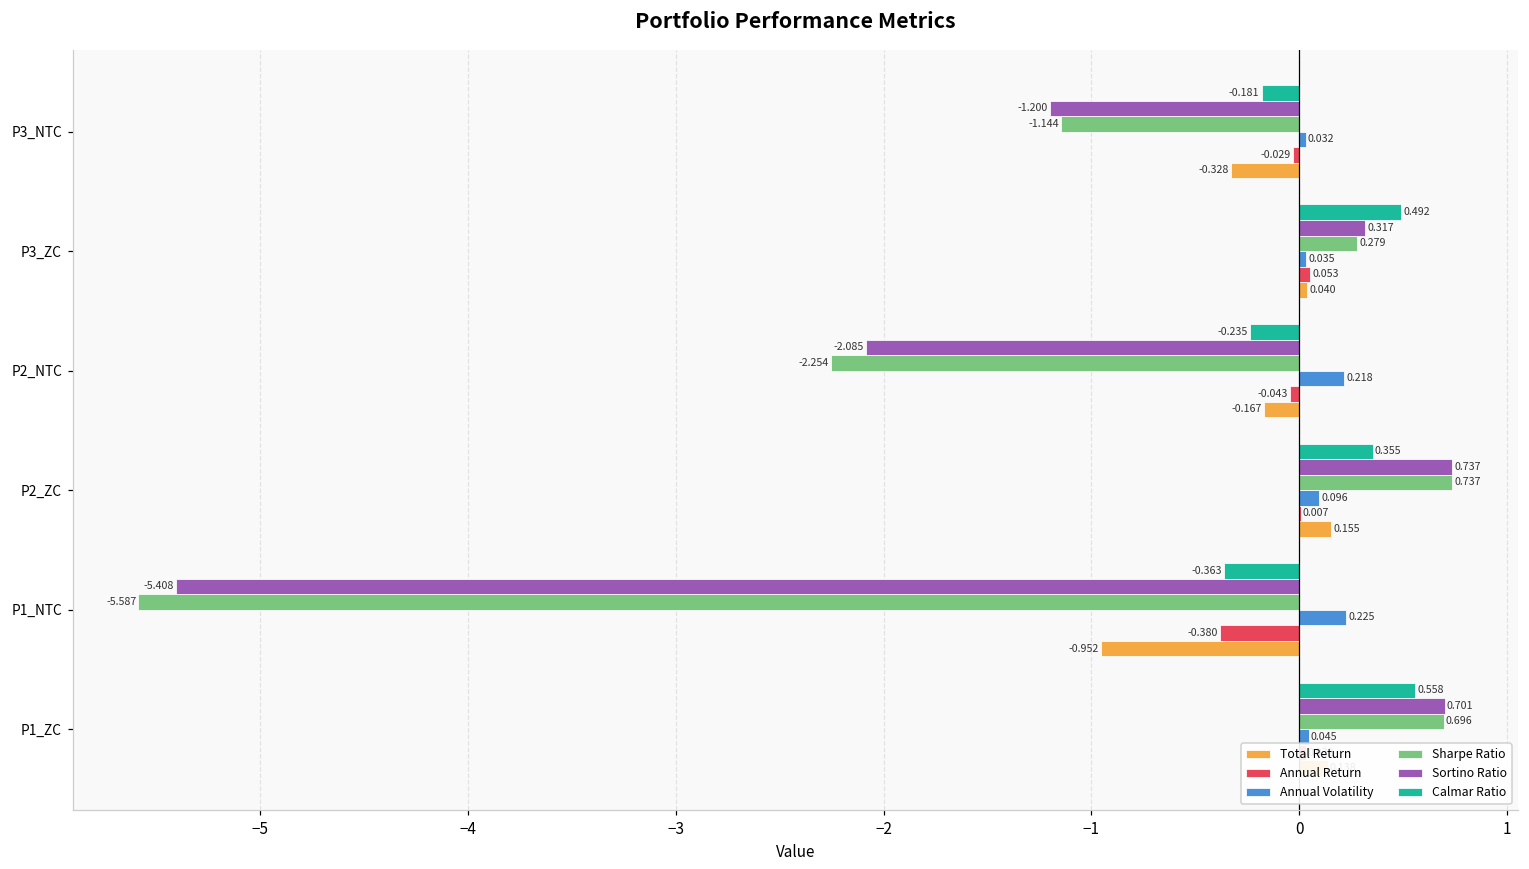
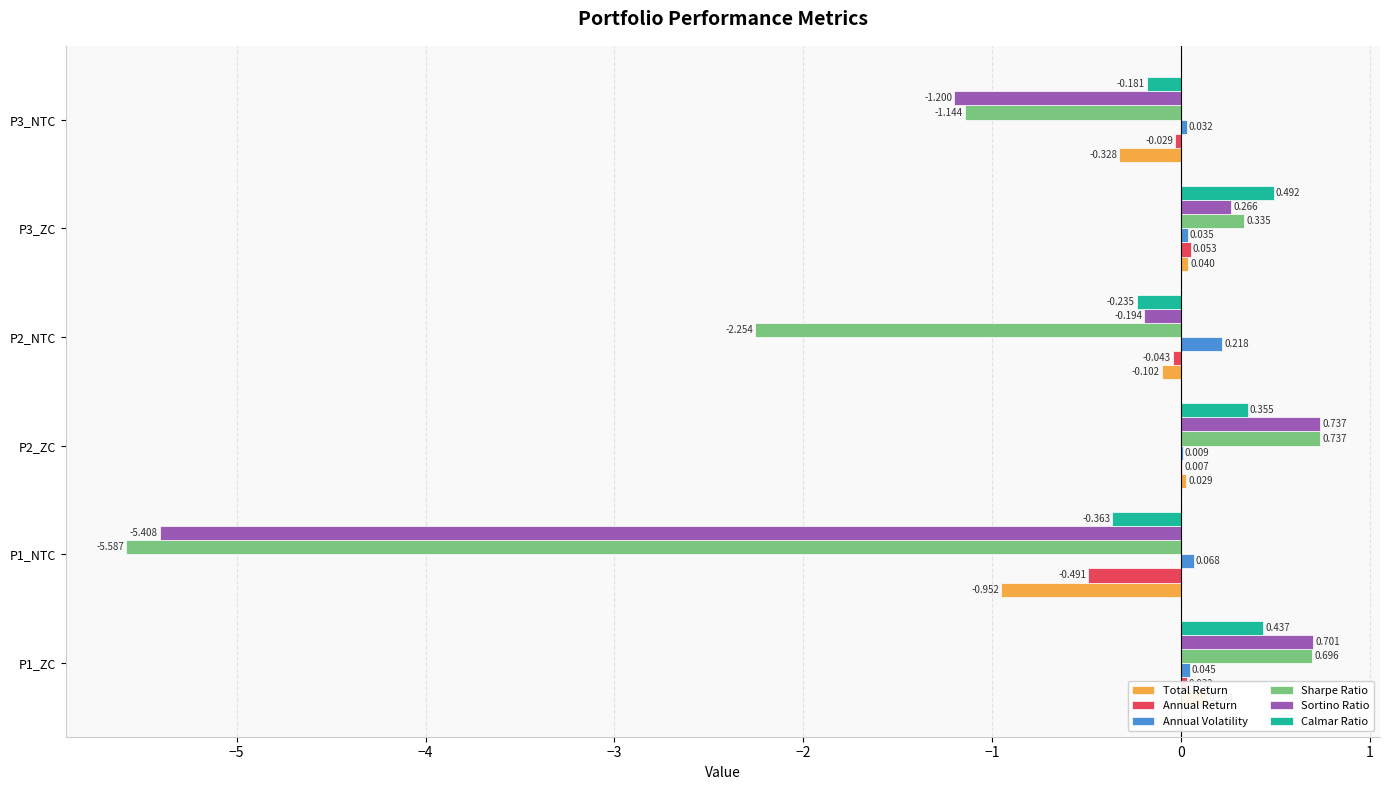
  {
    "Total Return": {
      "P3_NTC": -0.328,
      "P3_ZC": 0.040,
-     "P2_NTC": -0.167,
-     "P2_ZC": 0.155,
+     "P2_NTC": -0.102,
+     "P2_ZC": 0.029,
      "P1_NTC": -0.952
    },
    "Annual Return": {
      "P3_NTC": -0.029,
      "P3_ZC": 0.053,
      "P2_NTC": -0.043,
      "P2_ZC": 0.007,
-     "P1_NTC": -0.380
+     "P1_NTC": -0.491
    },
    "Annual Volatility": {
      "P3_NTC": 0.032,
      "P3_ZC": 0.035,
      "P2_NTC": 0.218,
-     "P2_ZC": 0.096,
-     "P1_NTC": 0.225,
+     "P2_ZC": 0.009,
+     "P1_NTC": 0.068,
      "P1_ZC": 0.045
    },
    "Sharpe Ratio": {
      "P3_NTC": -1.144,
-     "P3_ZC": 0.279,
+     "P3_ZC": 0.335,
      "P2_NTC": -2.254,
      "P2_ZC": 0.737,
      "P1_NTC": -5.587,
      "P1_ZC": 0.696
    },
    "Sortino Ratio": {
      "P3_NTC": -1.200,
-     "P3_ZC": 0.317,
-     "P2_NTC": -2.085,
+     "P3_ZC": 0.266,
+     "P2_NTC": -0.194,
      "P2_ZC": 0.737,
      "P1_NTC": -5.408,
      "P1_ZC": 0.701
    },
    "Calmar Ratio": {
      "P3_NTC": -0.181,
      "P3_ZC": 0.492,
      "P2_NTC": -0.235,
      "P2_ZC": 0.355,
      "P1_NTC": -0.363,
-     "P1_ZC": 0.558
+     "P1_ZC": 0.437
    }
  }
